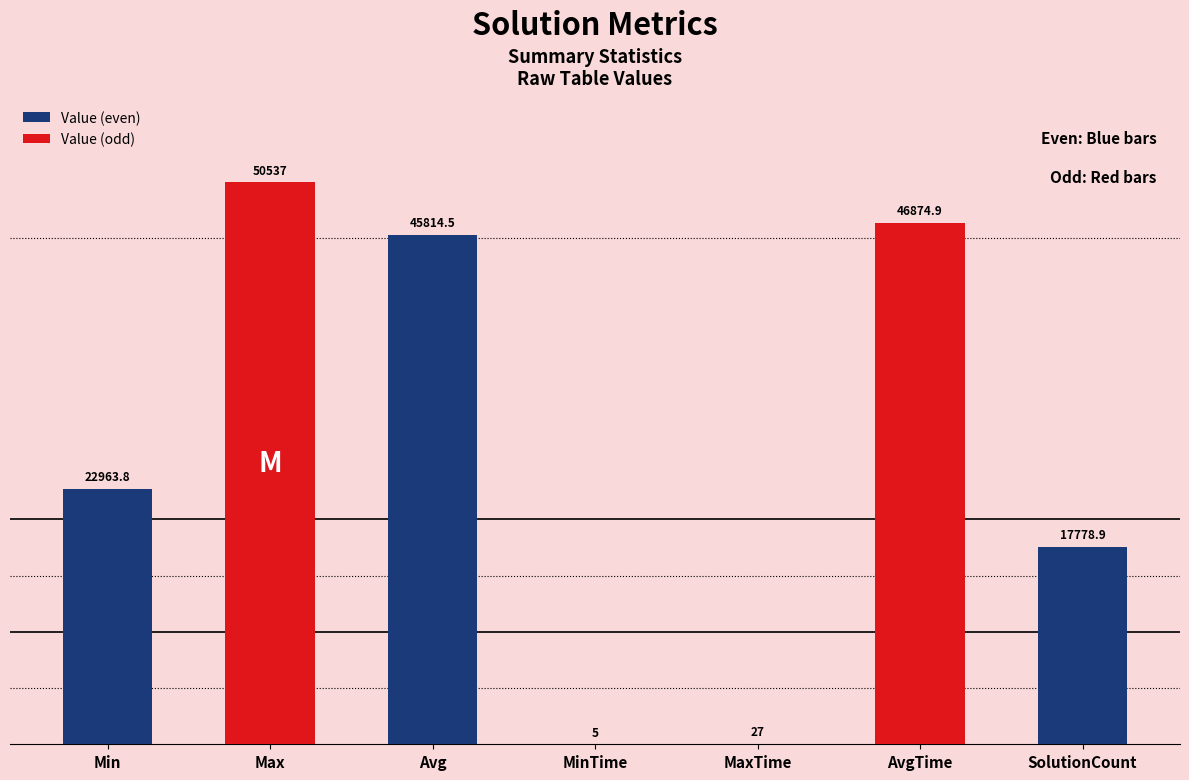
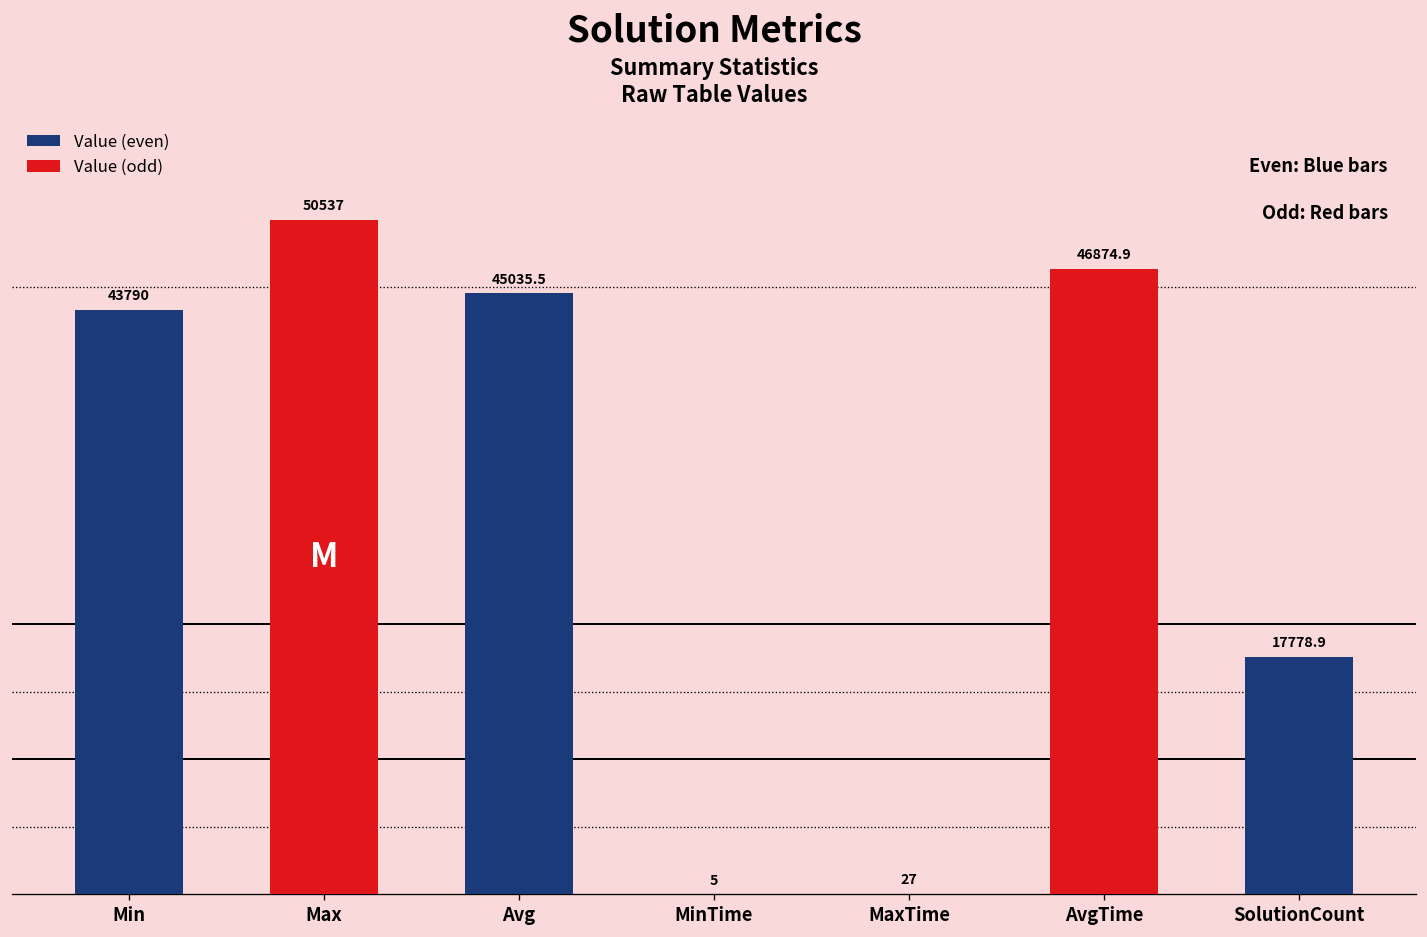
  {
    "Value (even)": {
-     "Min": 22963.8,
-     "Avg": 45814.5,
+     "Min": 43790,
+     "Avg": 45035.5,
      "MaxTime": 27,
      "SolutionCount": 17778.9
    },
    "Value (odd)": {
      "Max": 50537,
      "MinTime": 5,
      "AvgTime": 46874.9
    }
  }
